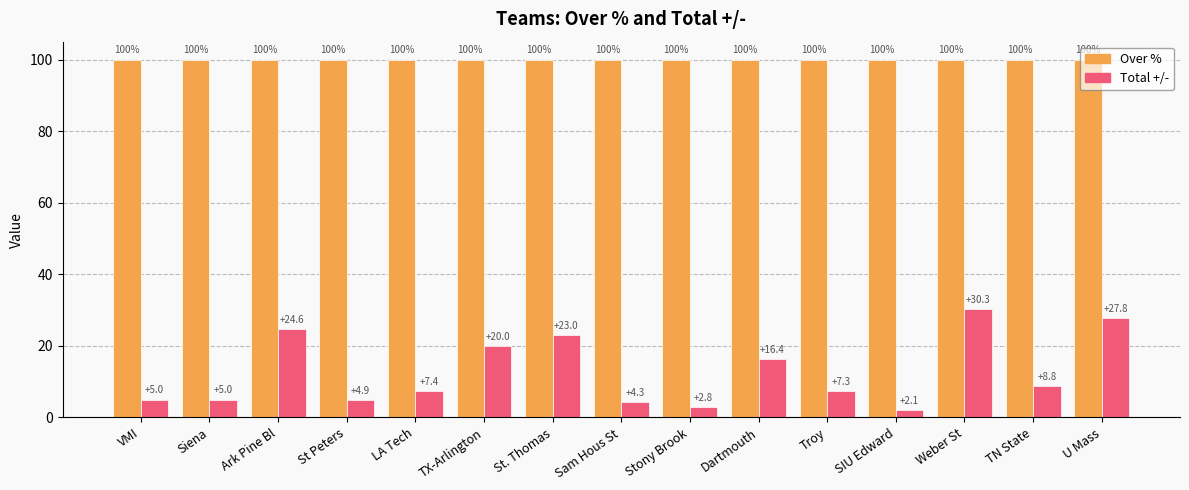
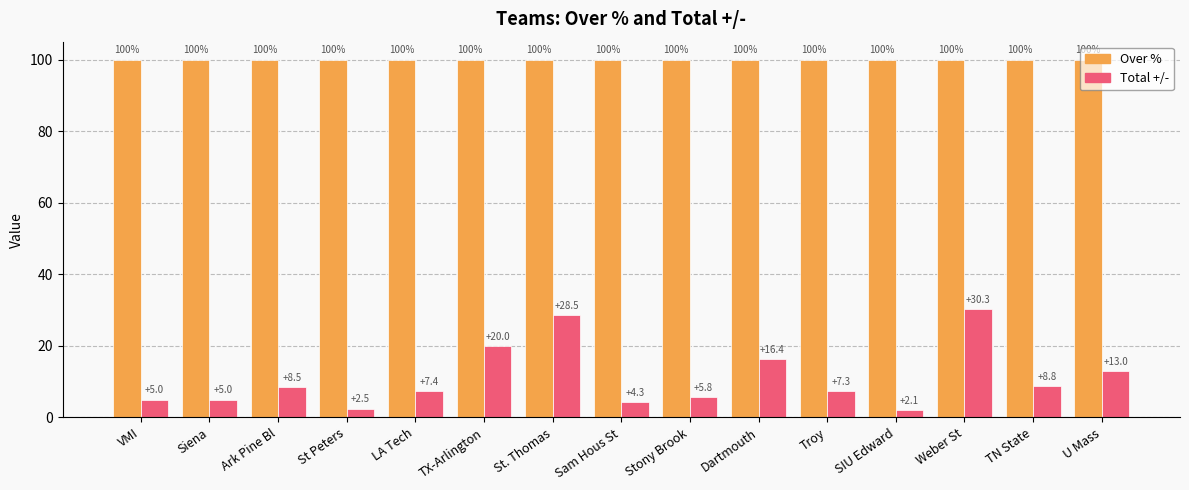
  {
    "Over %": {
      "VMI": "100%",
      "Siena": "100%",
      "Ark Pine Bl": "100%",
      "St Peters": "100%",
      "LA Tech": "100%",
      "TX-Arlington": "100%",
      "St. Thomas": "100%",
      "Sam Hous St": "100%",
      "Stony Brook": "100%",
      "Dartmouth": "100%",
      "Troy": "100%",
      "SIU Edward": "100%",
      "Weber St": "100%",
      "TN State": "100%"
    },
    "Total +/-": {
      "VMI": "+5.0",
      "Siena": "+5.0",
-     "Ark Pine Bl": "+24.6",
-     "St Peters": "+4.9",
+     "Ark Pine Bl": "+8.5",
+     "St Peters": "+2.5",
      "LA Tech": "+7.4",
      "TX-Arlington": "+20.0",
-     "St. Thomas": "+23.0",
+     "St. Thomas": "+28.5",
      "Sam Hous St": "+4.3",
-     "Stony Brook": "+2.8",
+     "Stony Brook": "+5.8",
      "Dartmouth": "+16.4",
      "Troy": "+7.3",
      "SIU Edward": "+2.1",
      "Weber St": "+30.3",
      "TN State": "+8.8",
-     "U Mass": "+27.8"
+     "U Mass": "+13.0"
    }
  }
